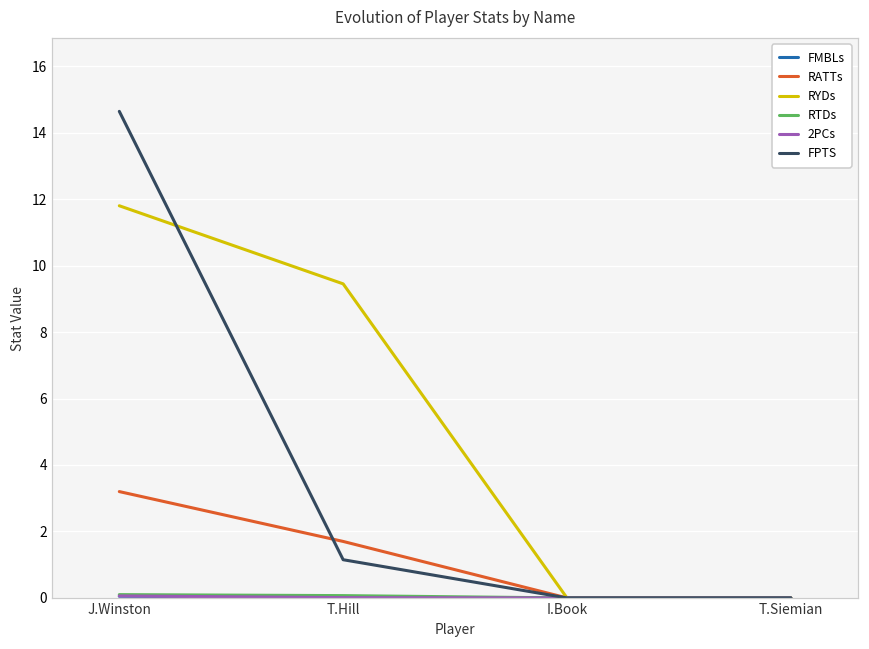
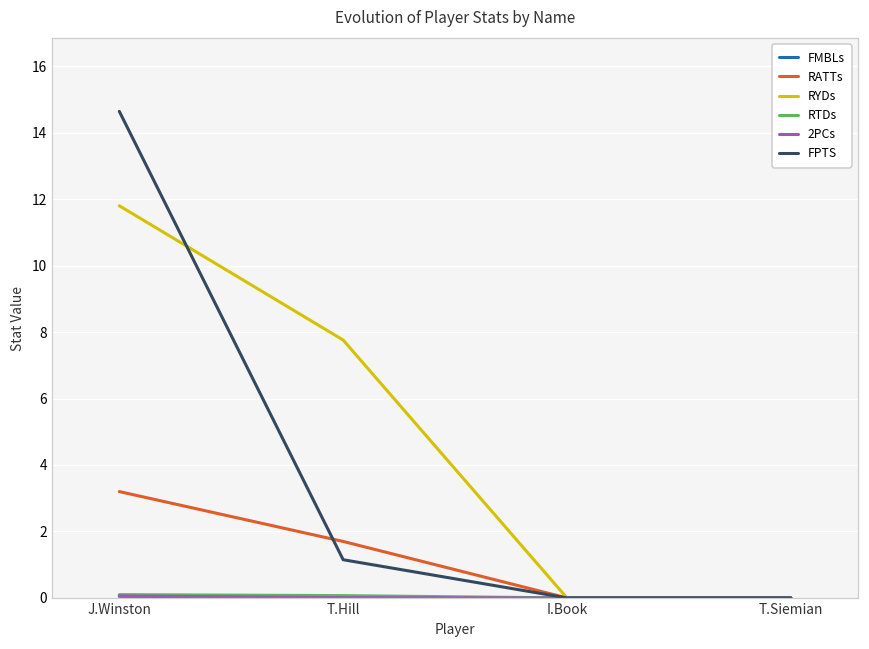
  {
    "RATTs": {
      "J.Winston": 3.2,
      "T.Hill": 1.7
    },
    "RYDs": {
      "J.Winston": 11.8,
-     "T.Hill": 9.5
+     "T.Hill": 7.8
    },
    "FPTS": {
      "J.Winston": 14.6,
      "T.Hill": 1.2
    }
  }
